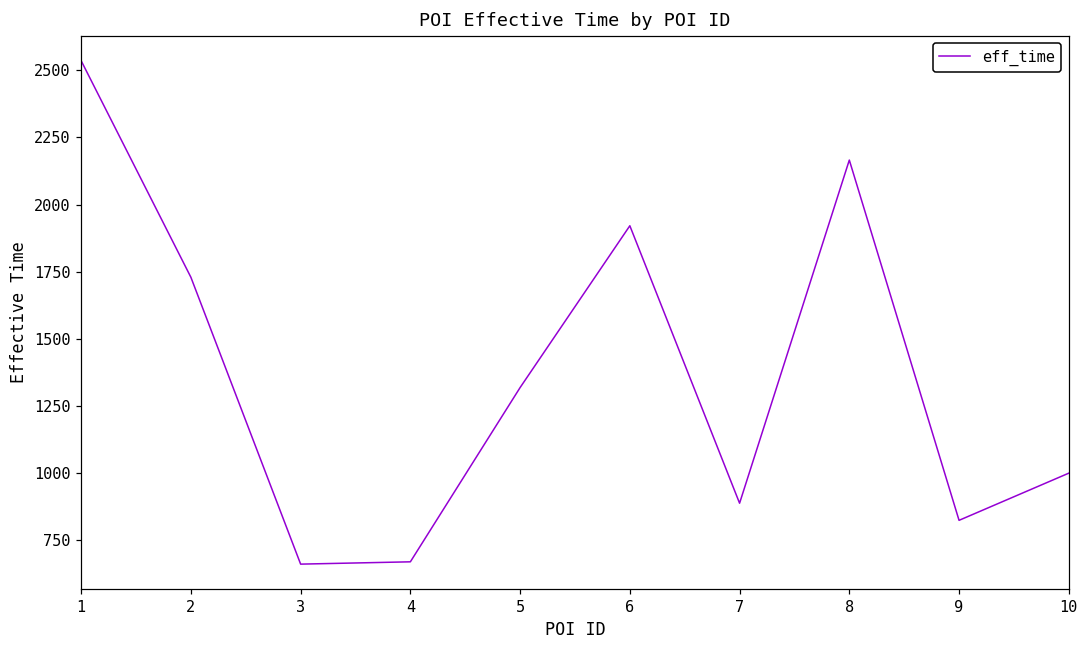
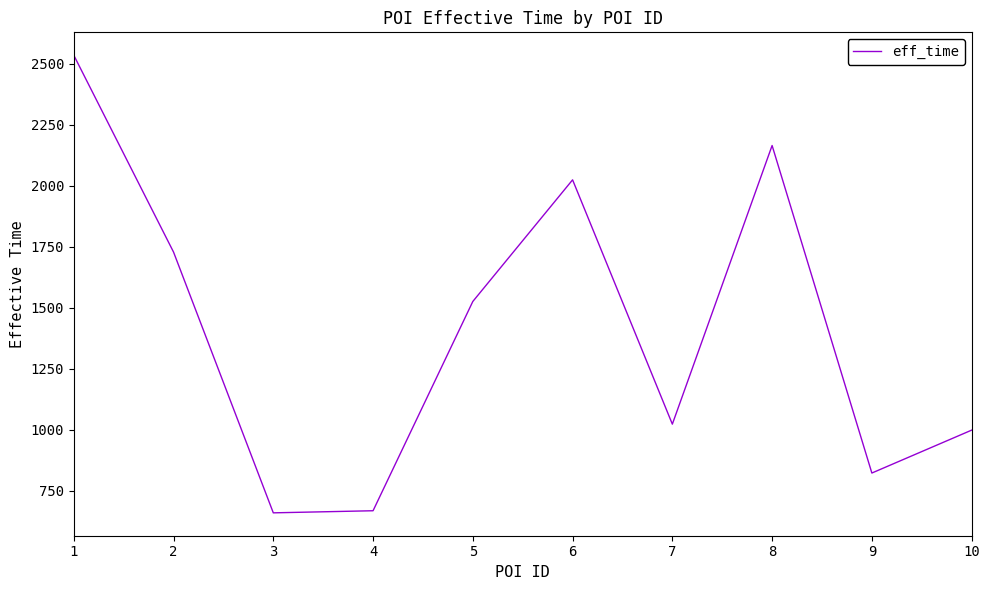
  {
    "1": 2540,
    "2": 1730,
    "3": 660,
    "4": 670,
-   "5": 1320,
-   "6": 1920,
-   "7": 890,
+   "5": 1530,
+   "6": 2030,
+   "7": 1020,
    "8": 2170,
    "9": 820,
    "10": 1000
  }
